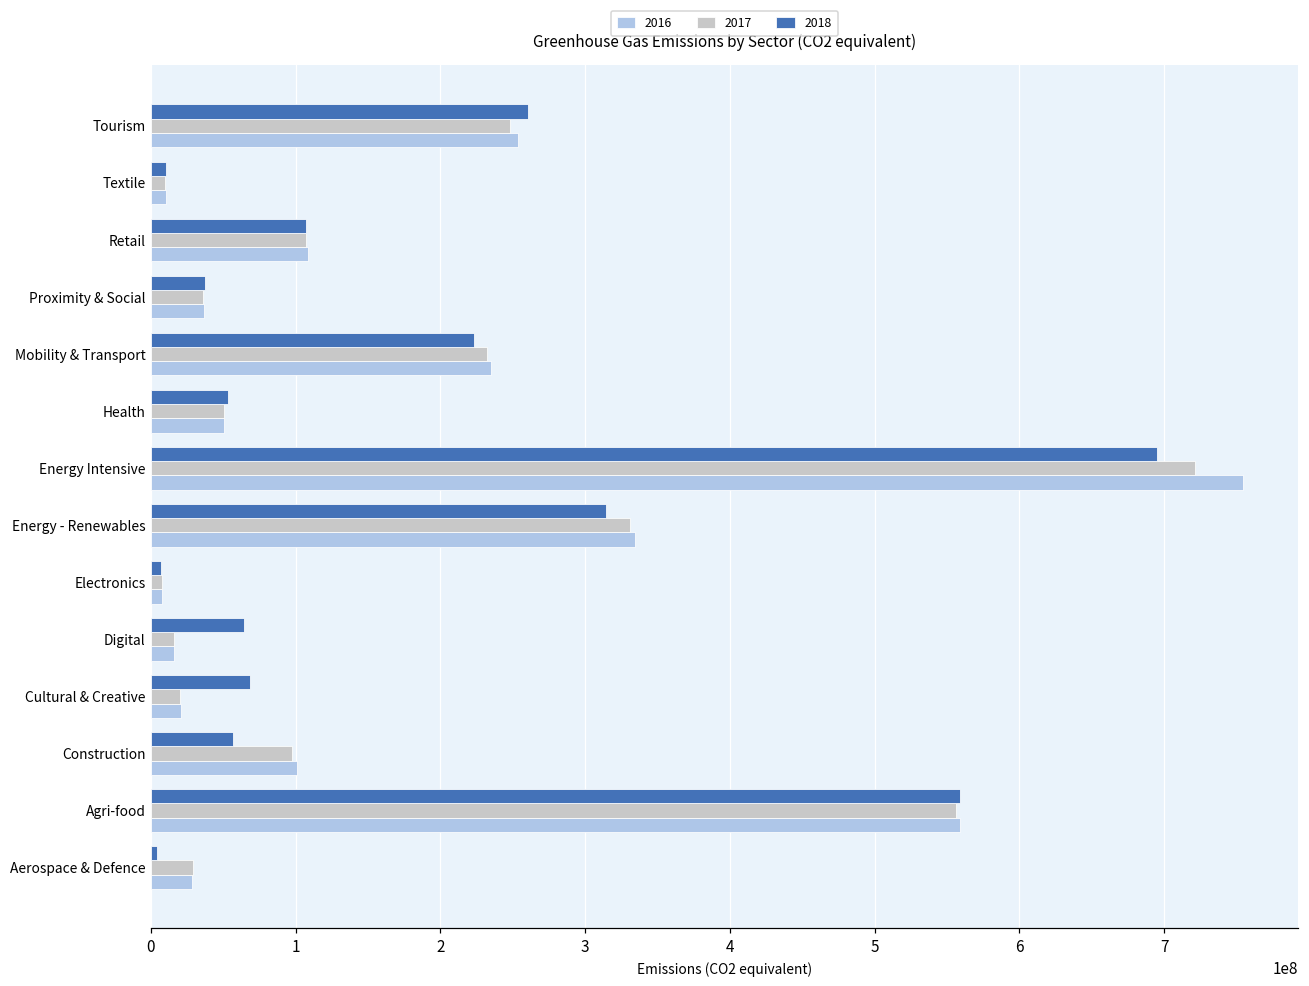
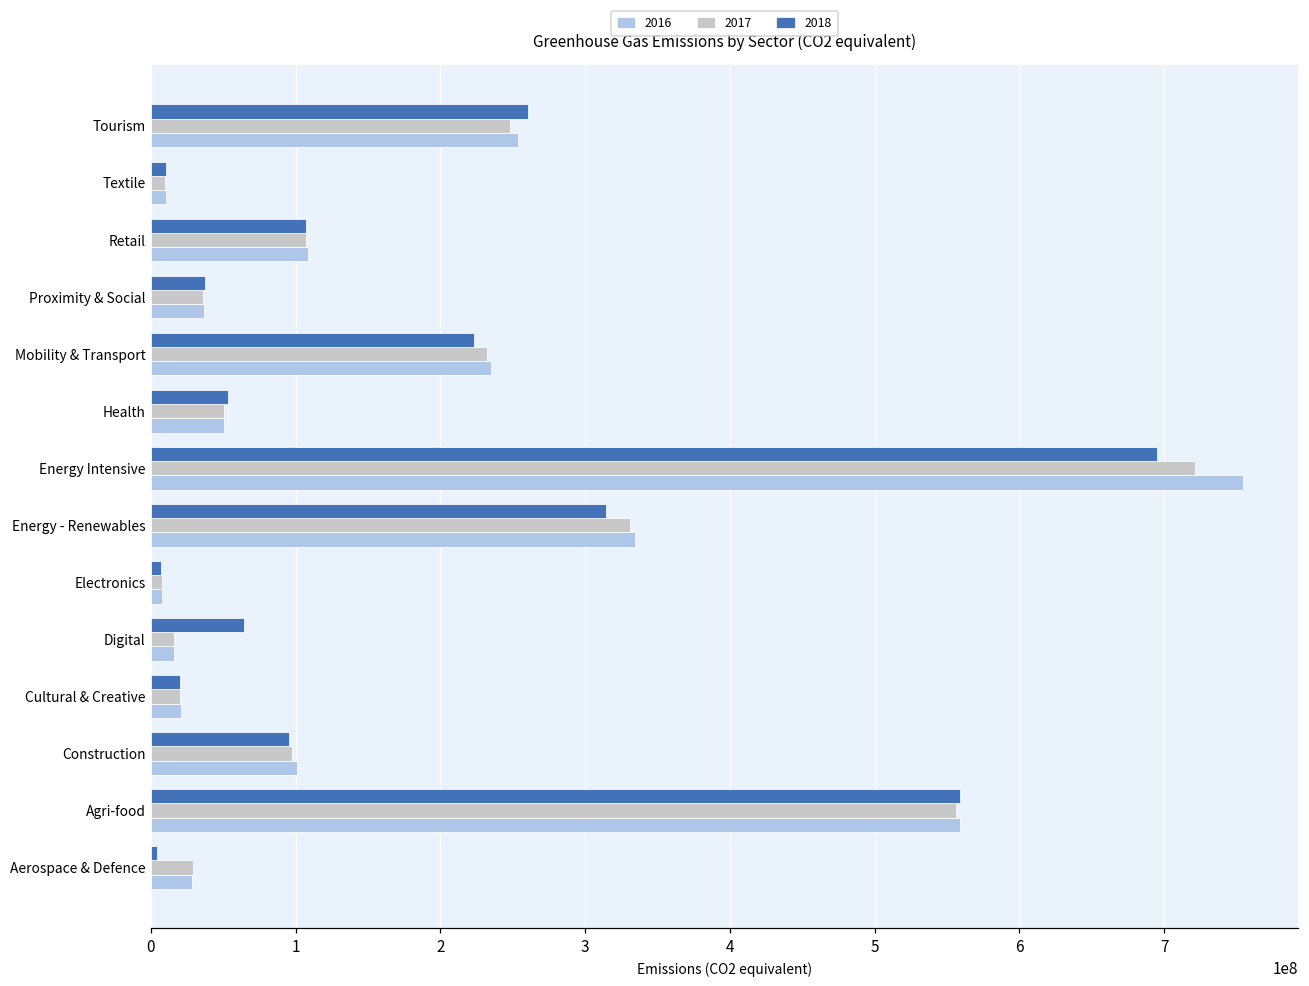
  {
    "2018": {
      "Tourism": 261000000,
      "Textile": 10000000,
      "Retail": 108000000,
      "Proximity & Social": 38000000,
      "Mobility & Transport": 223000000,
      "Health": 53000000,
      "Energy Intensive": 695000000,
      "Energy - Renewables": 314000000,
      "Electronics": 7000000,
      "Digital": 64000000,
-     "Cultural & Creative": 69000000,
-     "Construction": 57000000,
+     "Cultural & Creative": 20000000,
+     "Construction": 96000000,
      "Agri-food": 559000000,
      "Aerospace & Defence": 4000000
    }
  }
